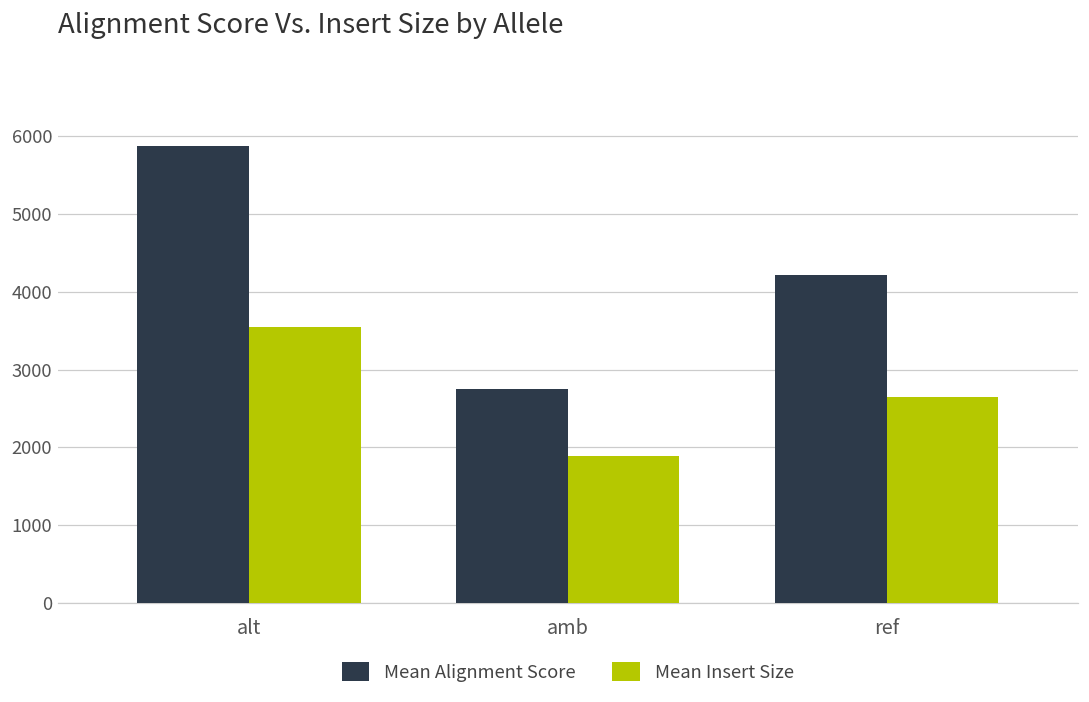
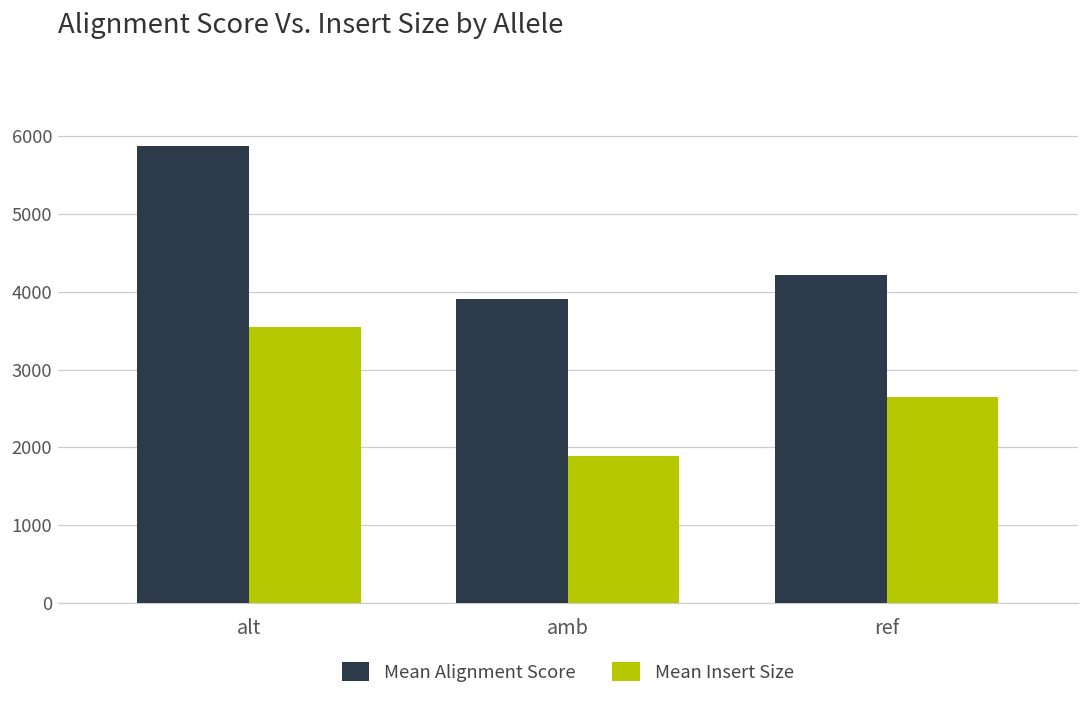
  {
    "Mean Alignment Score": {
      "alt": 5900,
-     "amb": 2700,
+     "amb": 3900,
      "ref": 4200
    },
    "Mean Insert Size": {
      "alt": 3500,
      "amb": 1900,
      "ref": 2600
    }
  }
